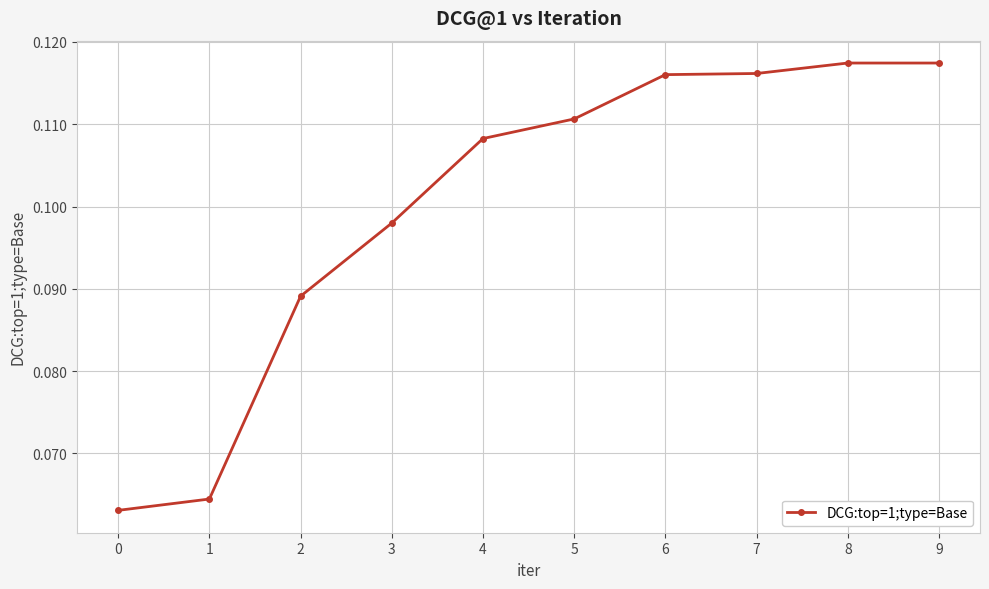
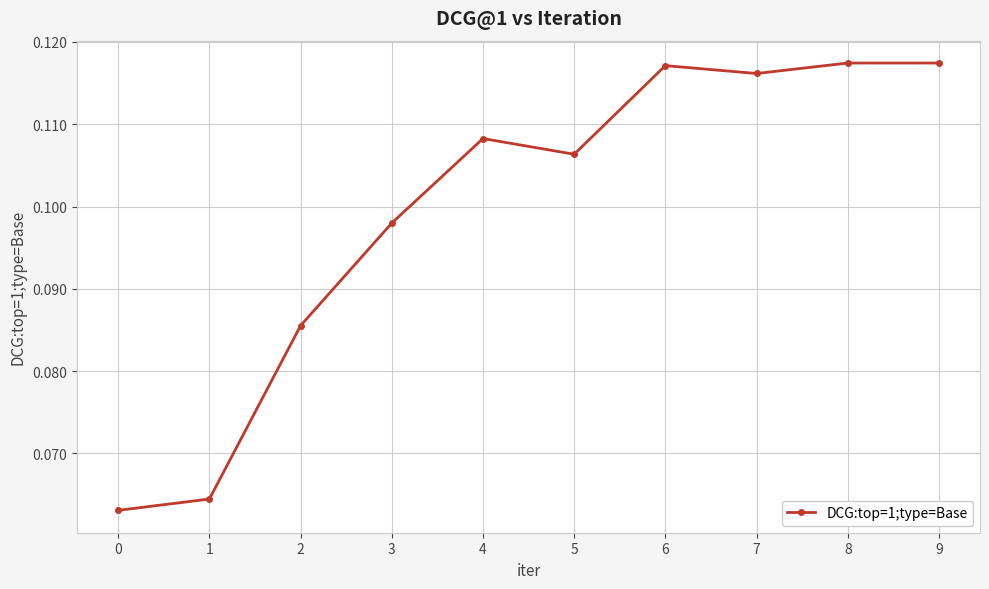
  {
    "0": 0.063,
    "1": 0.064,
-   "2": 0.089,
+   "2": 0.086,
    "3": 0.098,
    "4": 0.108,
-   "5": 0.111,
-   "6": 0.116,
+   "5": 0.106,
+   "6": 0.117,
    "7": 0.116,
    "8": 0.117,
    "9": 0.117
  }
